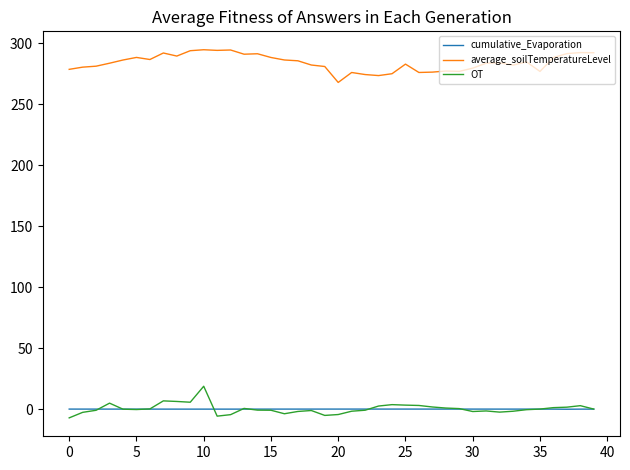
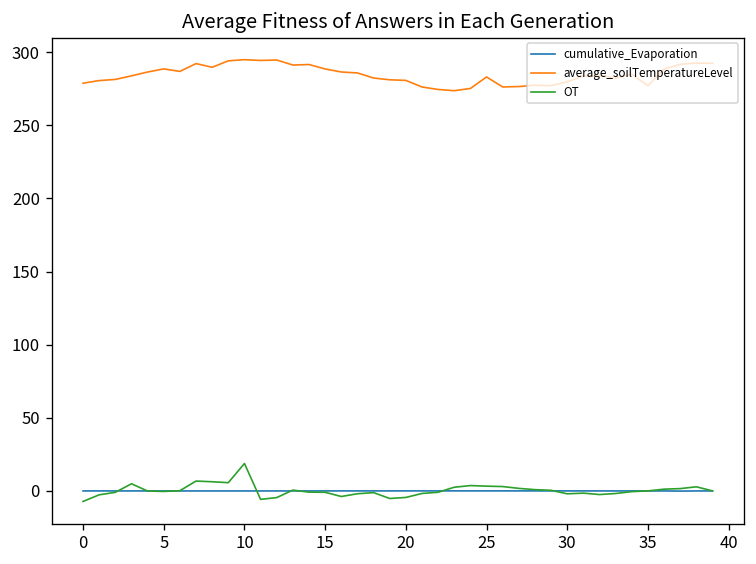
  {
    "cumulative_Evaporation": {
      "0": 0,
      "10": 0,
      "20": 0,
      "25": 0
    },
    "average_soilTemperatureLevel": {
      "0": 279,
      "5": 289,
      "10": 295,
      "15": 288,
-     "20": 268,
+     "20": 281,
      "25": 283
    },
    "OT": {
      "0": -7,
      "10": 19,
      "20": -4,
      "25": 3
    }
  }
